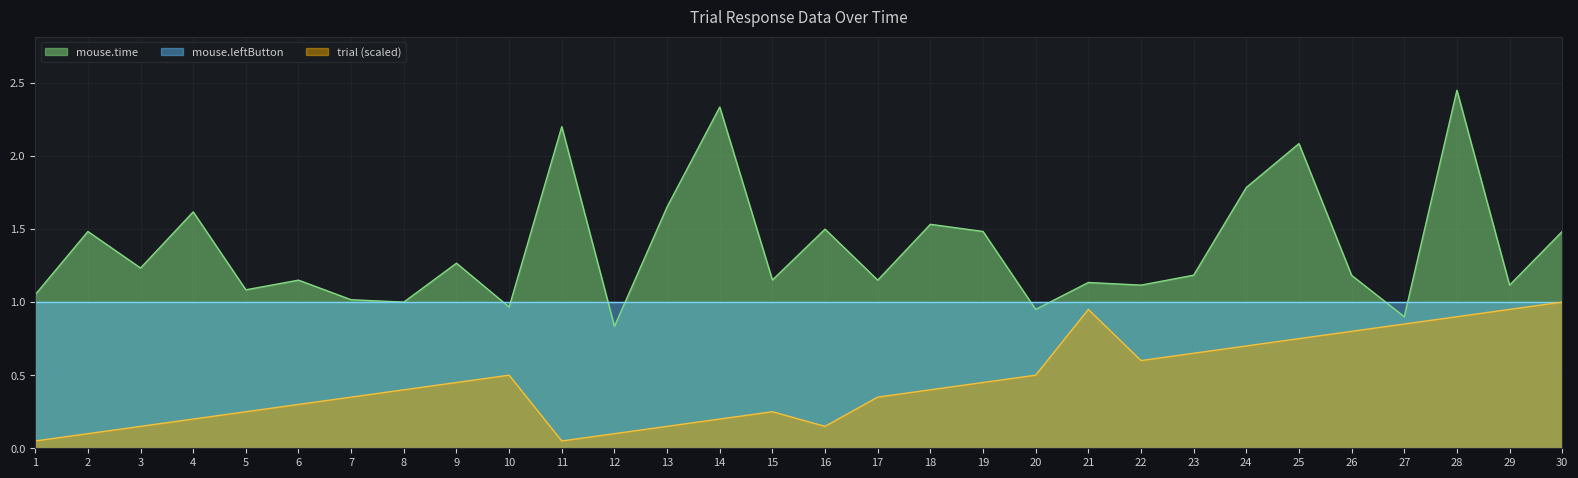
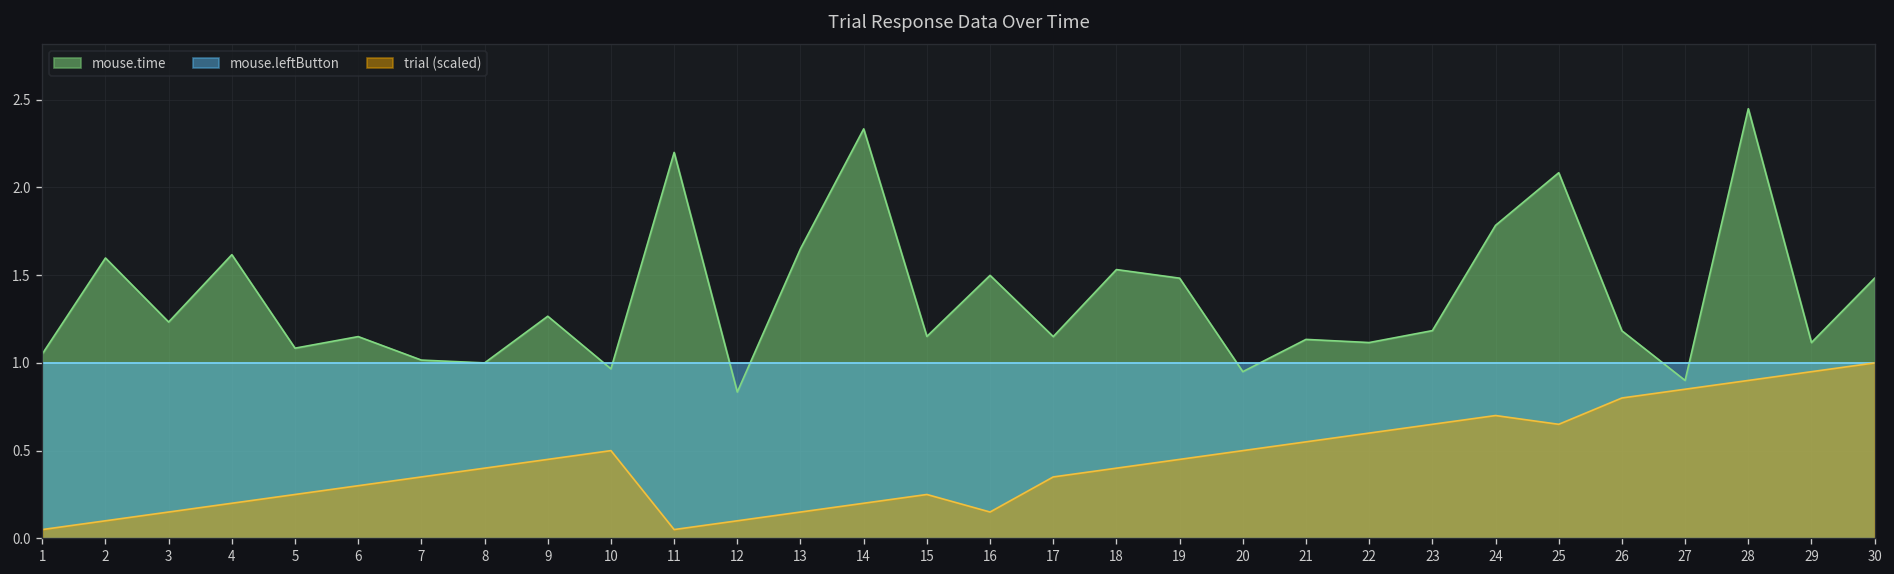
  {
    "mouse.time": {
      "1": 1.05,
-     "2": 1.48,
+     "2": 1.60,
      "3": 1.23,
      "4": 1.62,
      "5": 1.08,
      "6": 1.15,
      "9": 1.27,
      "10": 0.97,
      "11": 2.20,
      "12": 0.83,
      "13": 1.65,
      "14": 2.33,
      "15": 1.15,
      "16": 1.50,
      "17": 1.15,
      "18": 1.53,
      "19": 1.48,
      "20": 0.95,
      "21": 1.13,
      "22": 1.12,
      "23": 1.18,
      "24": 1.78,
      "25": 2.08,
      "26": 1.18,
      "27": 0.90,
      "28": 2.45,
      "29": 1.12,
      "30": 1.48
    },
    "mouse.leftButton": {
      "1": 1.00,
      "2": 1.00,
      "3": 1.00,
      "4": 1.00,
      "5": 1.00,
      "6": 1.00,
      "9": 1.00,
      "10": 1.00,
      "11": 1.00,
      "12": 1.00,
      "13": 1.00,
      "14": 1.00,
      "15": 1.00,
      "16": 1.00,
      "17": 1.00,
      "18": 1.00,
      "19": 1.00,
      "20": 1.00,
      "21": 1.00,
      "22": 1.00,
      "23": 1.00,
      "24": 1.00,
      "25": 1.00,
      "26": 1.00,
      "27": 1.00,
      "28": 1.00,
      "29": 1.00
    },
    "trial (scaled)": {
      "1": 0.05,
      "2": 0.10,
      "3": 0.15,
      "4": 0.20,
      "5": 0.25,
      "6": 0.30,
      "7": 0.35,
      "8": 0.40,
      "9": 0.45,
      "10": 0.50,
      "11": 0.05,
      "12": 0.10,
      "13": 0.15,
      "14": 0.20,
      "15": 0.25,
      "16": 0.15,
      "17": 0.35,
      "18": 0.40,
      "19": 0.45,
      "20": 0.50,
-     "21": 0.95,
+     "21": 0.55,
      "22": 0.60,
      "23": 0.65,
      "24": 0.70,
-     "25": 0.75,
+     "25": 0.65,
      "26": 0.80,
      "27": 0.85,
      "28": 0.90,
      "29": 0.95
    }
  }
